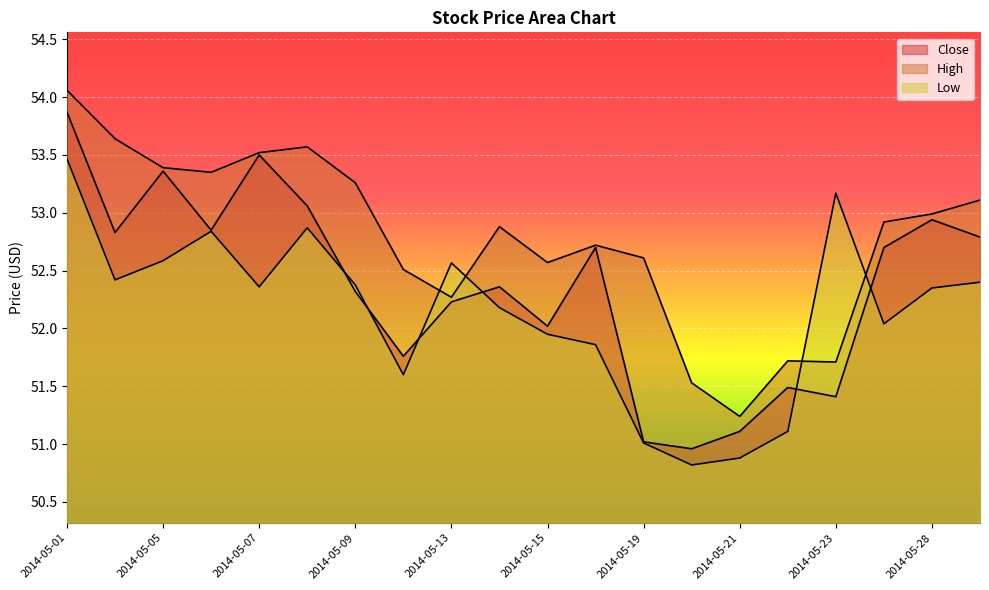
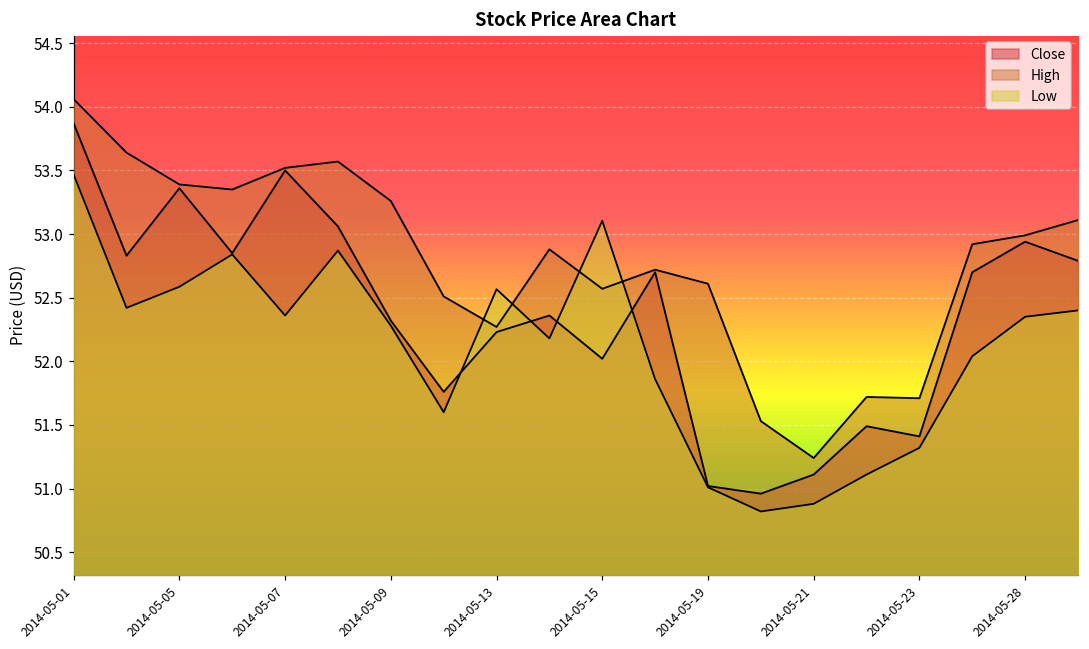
  {
    "Low": {
      "2014-05-01": 53.47,
      "2014-05-05": 52.59,
      "2014-05-07": 52.36,
-     "2014-05-09": 52.38,
+     "2014-05-09": 52.28,
      "2014-05-13": 52.57,
-     "2014-05-15": 51.95,
+     "2014-05-15": 53.10,
      "2014-05-21": 50.88,
-     "2014-05-23": 53.17,
+     "2014-05-23": 51.32,
      "2014-05-28": 52.35
    }
  }
